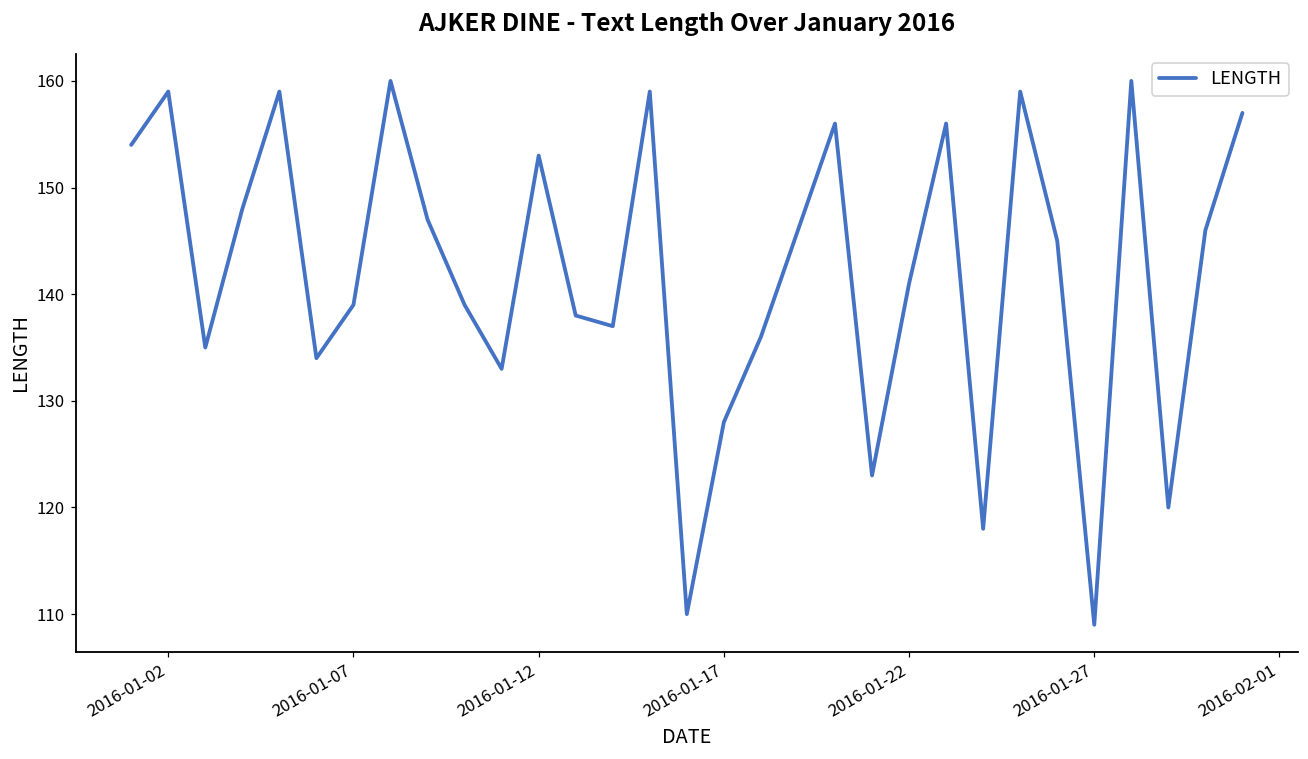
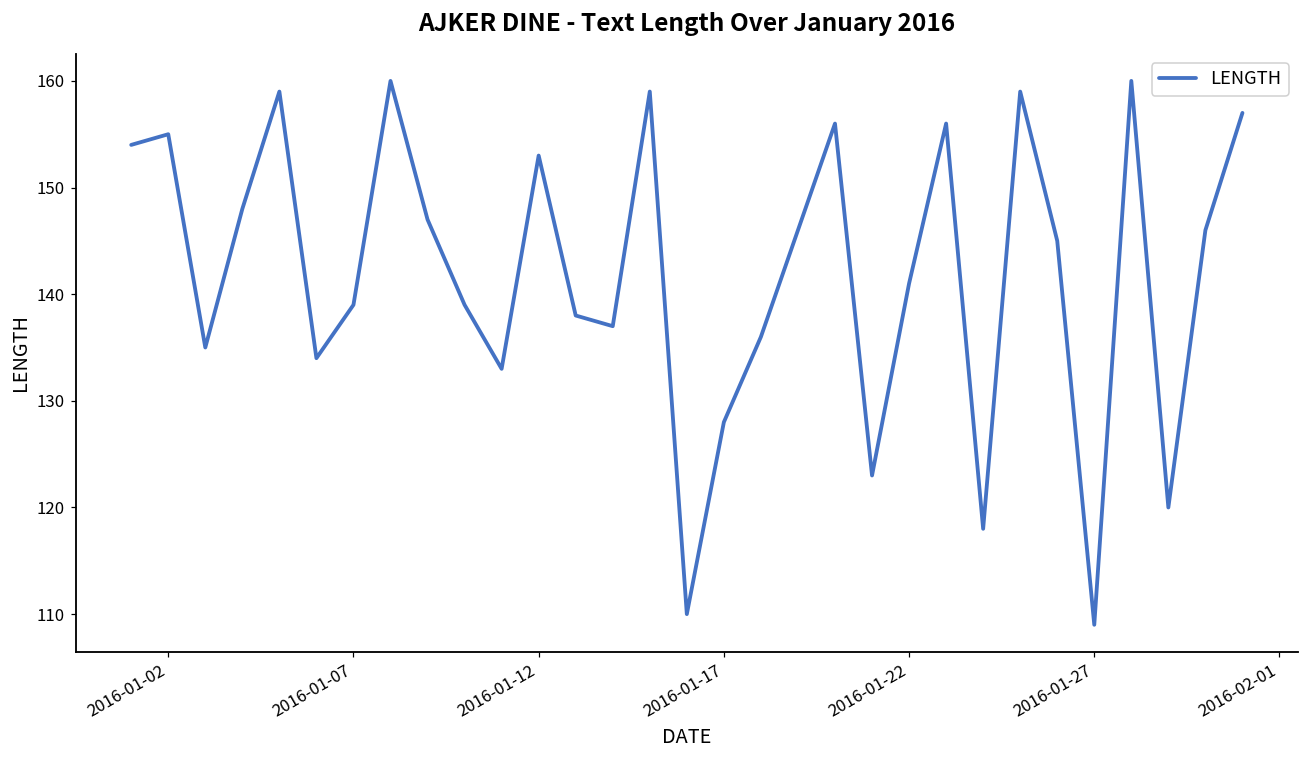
  {
-   "2016-01-02": 159,
+   "2016-01-02": 155,
    "2016-01-07": 139,
    "2016-01-12": 153,
    "2016-01-17": 128,
    "2016-01-22": 141,
    "2016-01-27": 109
  }
